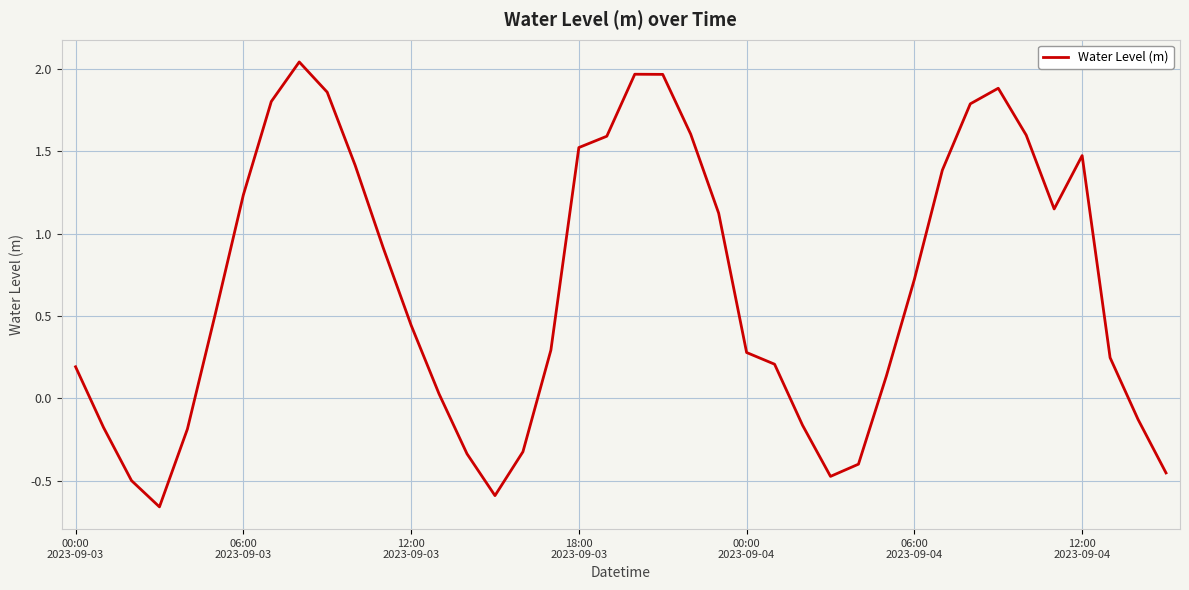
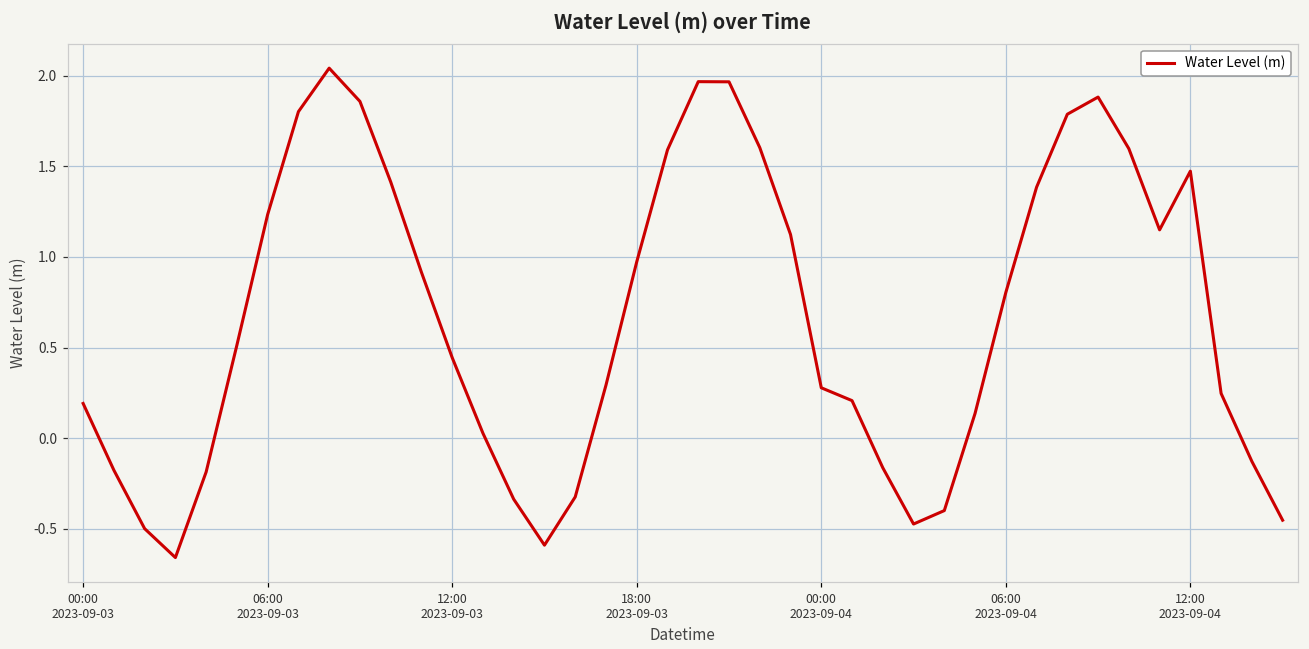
  {
    "00:00 2023-09-03": 0.19,
    "06:00 2023-09-03": 1.23,
    "12:00 2023-09-03": 0.44,
-   "18:00 2023-09-03": 1.52,
+   "18:00 2023-09-03": 0.97,
    "00:00 2023-09-04": 0.28,
-   "06:00 2023-09-04": 0.72,
+   "06:00 2023-09-04": 0.80,
    "12:00 2023-09-04": 1.47
  }
